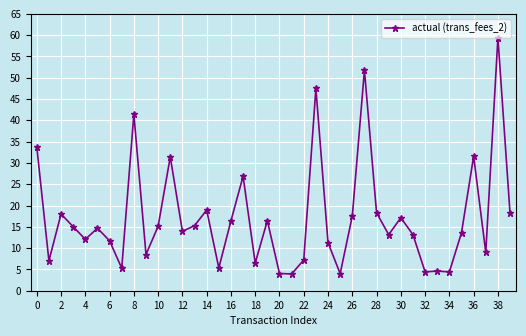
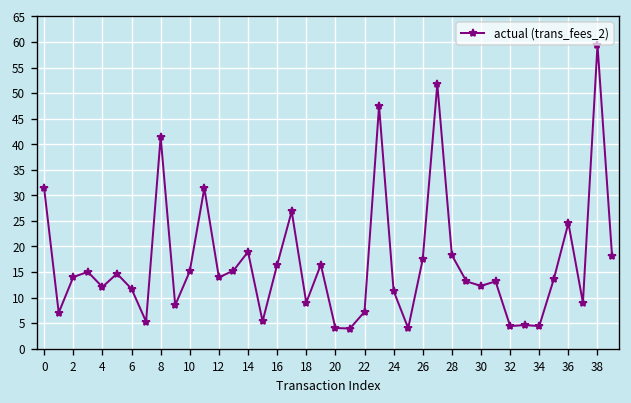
  {
-   "0": 34,
-   "2": 18,
+   "0": 31,
+   "2": 14,
    "4": 12,
    "6": 12,
    "8": 41,
    "10": 15,
    "12": 14,
    "14": 19,
    "16": 16,
-   "18": 7,
+   "18": 9,
    "20": 4,
    "22": 7,
    "24": 11,
    "26": 18,
    "28": 18,
-   "30": 17,
+   "30": 12,
    "32": 4,
    "34": 4,
-   "36": 32,
+   "36": 25,
    "38": 59
  }
